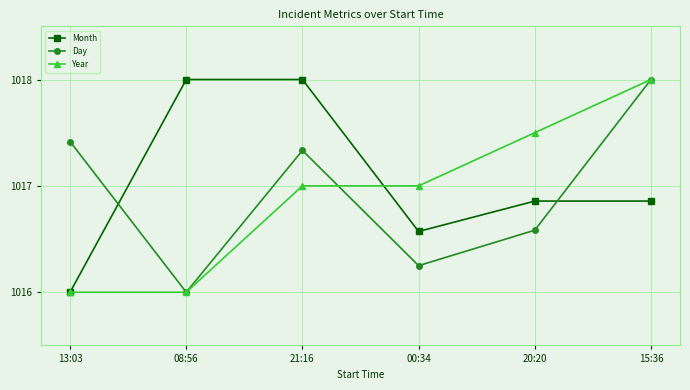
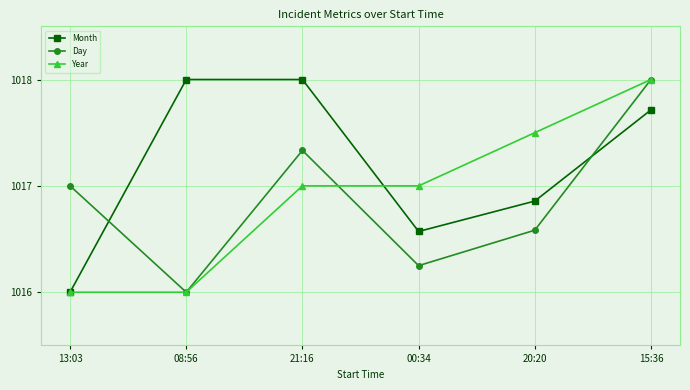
  {
    "Month": {
      "08:56": 1018.00,
      "21:16": 1018.00,
      "00:34": 1016.57,
      "20:20": 1016.86,
-     "15:36": 1016.86
+     "15:36": 1017.71
    },
    "Day": {
-     "13:03": 1017.42,
+     "13:03": 1017.00,
      "21:16": 1017.33,
      "00:34": 1016.25,
      "20:20": 1016.58
    },
    "Year": {
      "21:16": 1017.00,
      "00:34": 1017.00,
      "20:20": 1017.50
    }
  }
